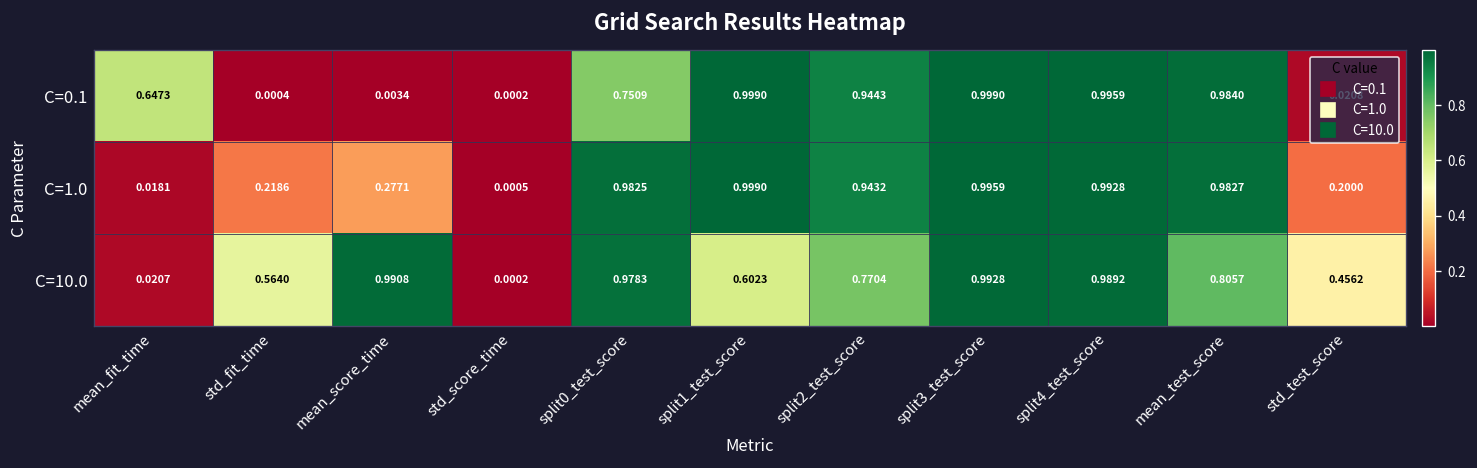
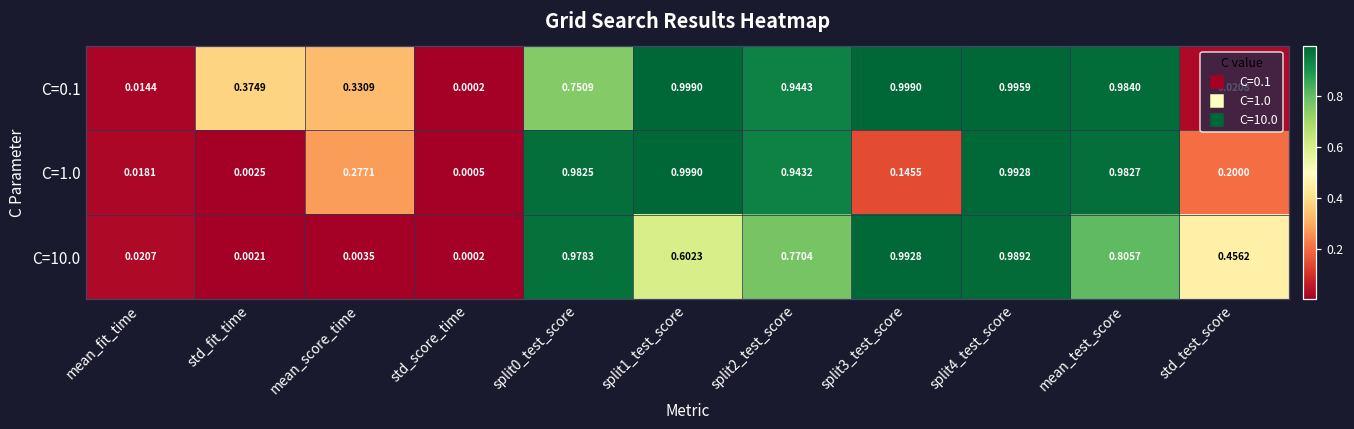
  {
    "C=0.1": {
-     "mean_fit_time": 0.6473,
-     "std_fit_time": 0.0004,
-     "mean_score_time": 0.0034,
+     "mean_fit_time": 0.0144,
+     "std_fit_time": 0.3749,
+     "mean_score_time": 0.3309,
      "std_score_time": 0.0002,
      "split0_test_score": 0.7509,
      "split1_test_score": 0.9990,
      "split2_test_score": 0.9443,
      "split3_test_score": 0.9990,
      "split4_test_score": 0.9959,
      "mean_test_score": 0.9840
    },
    "C=1.0": {
      "mean_fit_time": 0.0181,
-     "std_fit_time": 0.2186,
+     "std_fit_time": 0.0025,
      "mean_score_time": 0.2771,
      "std_score_time": 0.0005,
      "split0_test_score": 0.9825,
      "split1_test_score": 0.9990,
      "split2_test_score": 0.9432,
-     "split3_test_score": 0.9959,
+     "split3_test_score": 0.1455,
      "split4_test_score": 0.9928,
      "mean_test_score": 0.9827,
      "std_test_score": 0.2000
    },
    "C=10.0": {
      "mean_fit_time": 0.0207,
-     "std_fit_time": 0.5640,
-     "mean_score_time": 0.9908,
+     "std_fit_time": 0.0021,
+     "mean_score_time": 0.0035,
      "std_score_time": 0.0002,
      "split0_test_score": 0.9783,
      "split1_test_score": 0.6023,
      "split2_test_score": 0.7704,
      "split3_test_score": 0.9928,
      "split4_test_score": 0.9892,
      "mean_test_score": 0.8057,
      "std_test_score": 0.4562
    }
  }
